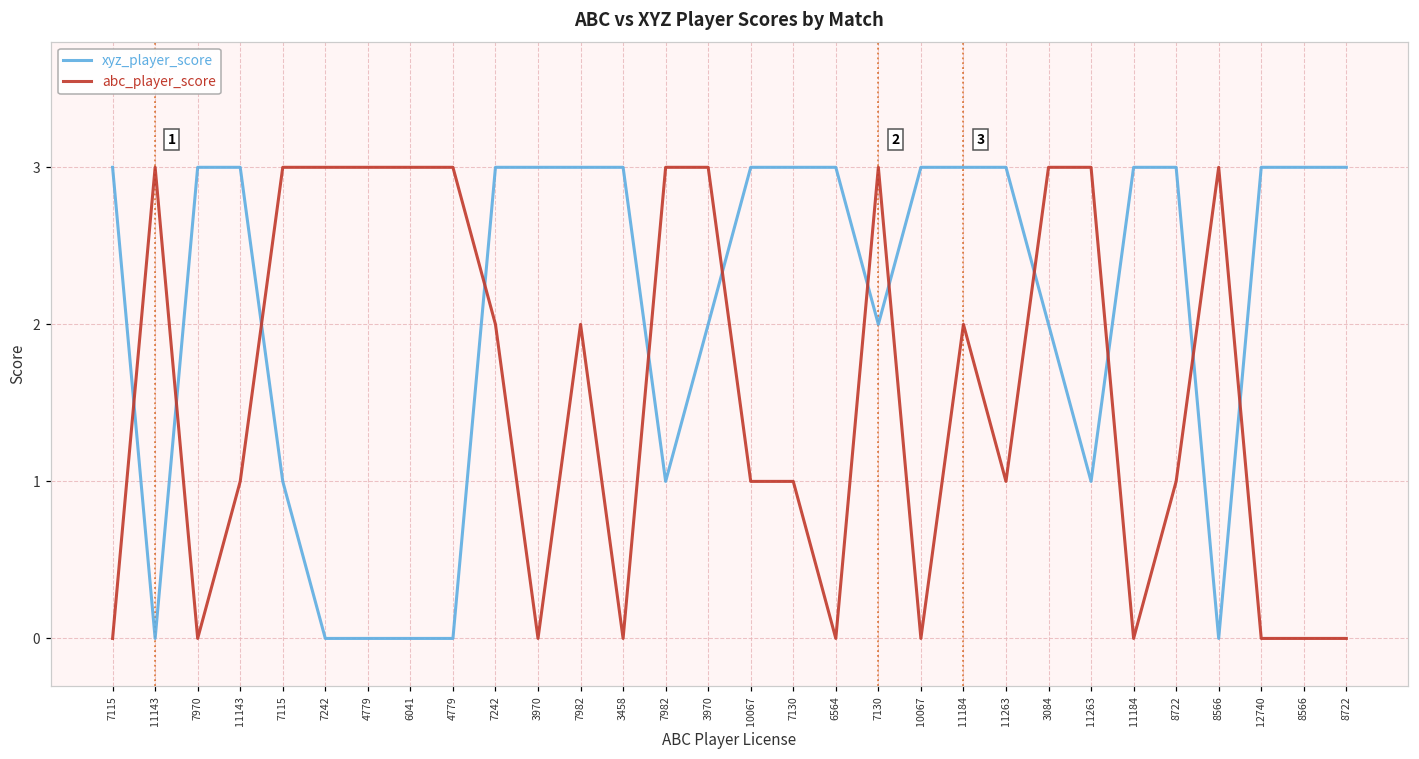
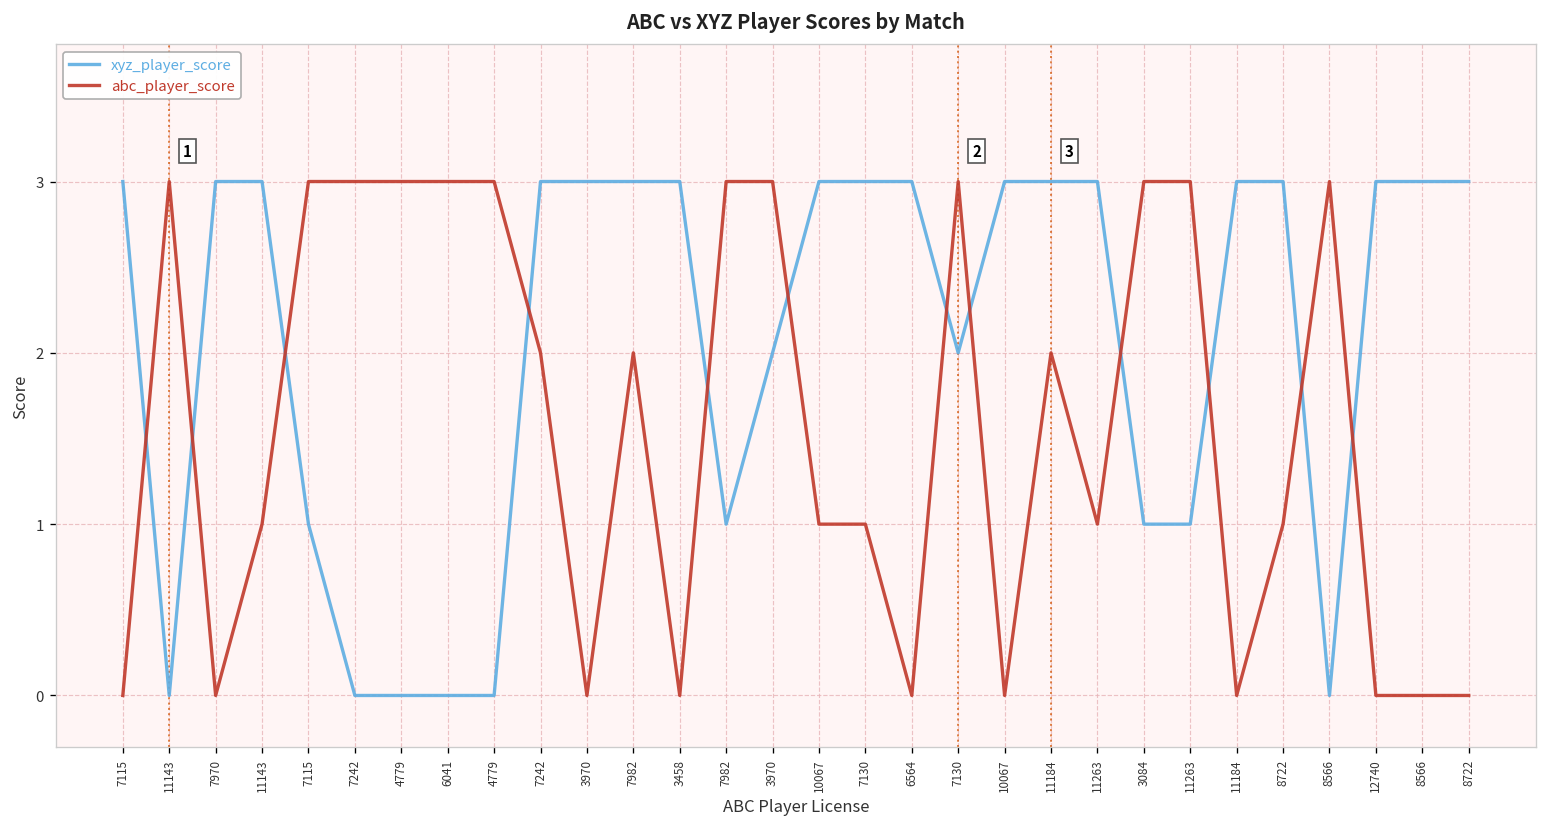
  {
    "xyz_player_score": {
      "7970": 3,
      "6041": 0,
      "3458": 3,
      "6564": 3,
-     "3084": 2,
+     "3084": 1,
      "12740": 3
    },
    "abc_player_score": {
      "7970": 0,
      "6041": 3,
      "3458": 0,
      "6564": 0,
      "3084": 3,
      "12740": 0
    }
  }
